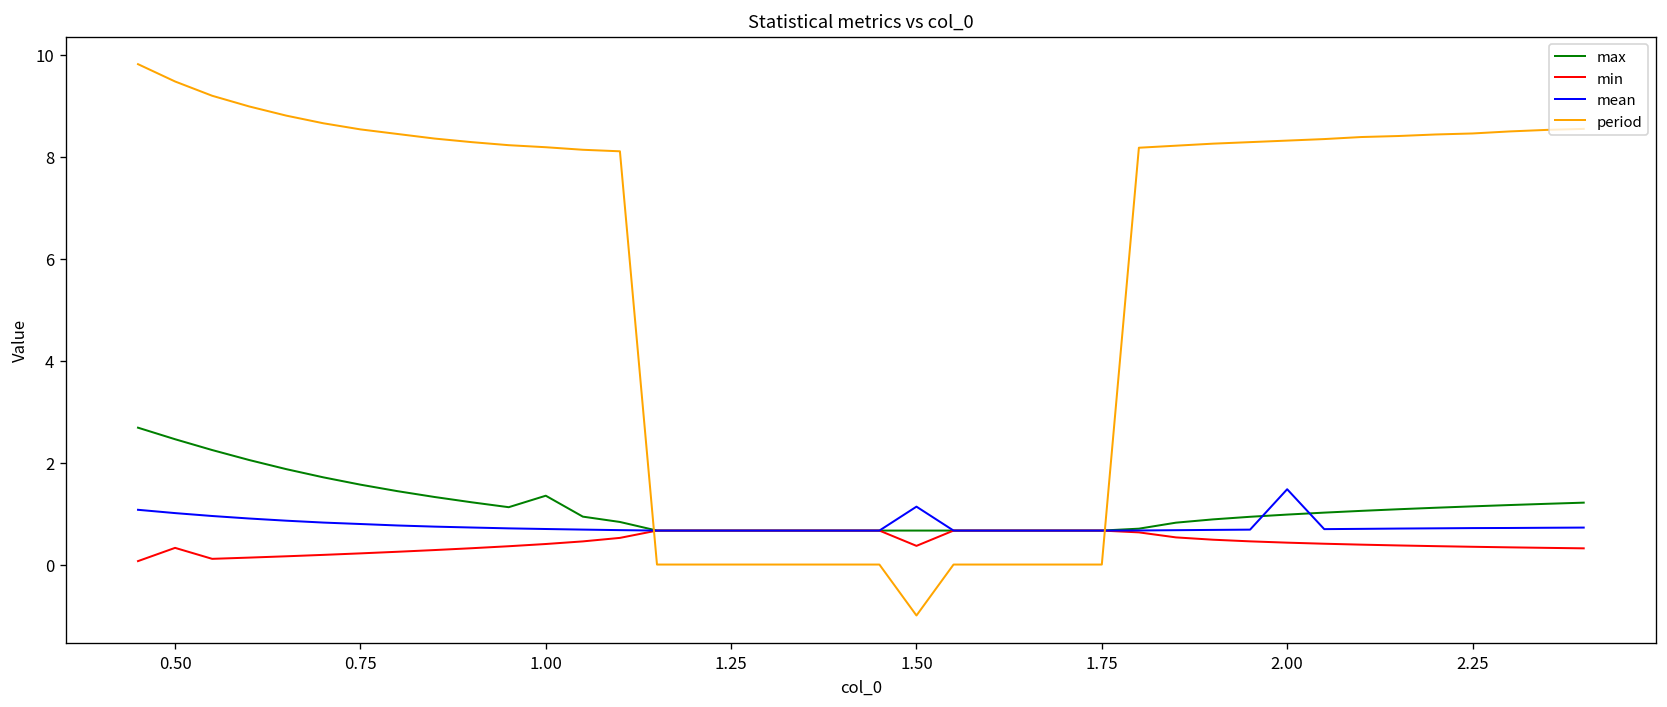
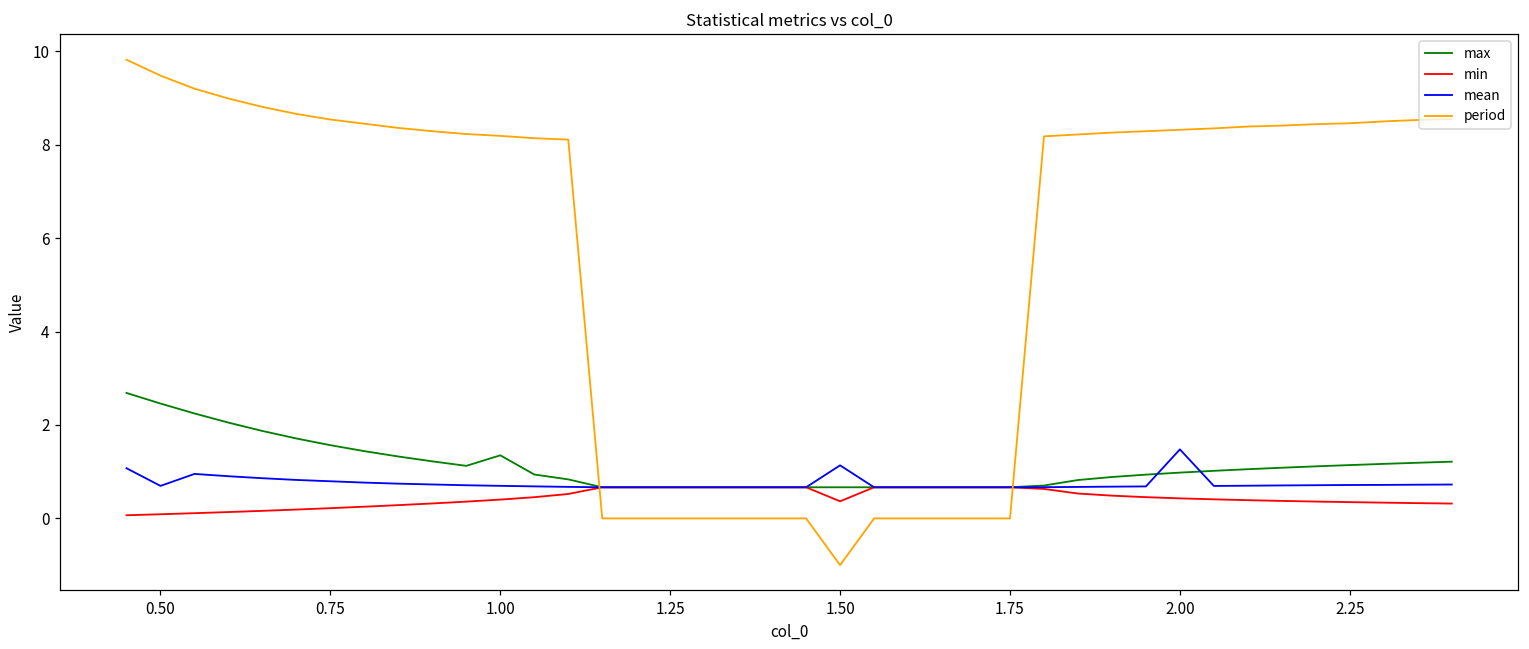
  {
    "max": {
      "0.50": 2.5,
      "0.75": 1.6,
      "1.00": 1.4,
      "1.50": 0.7,
      "2.00": 1.0,
      "2.25": 1.1
    },
    "min": {
-     "0.50": 0.3,
+     "0.50": 0.1,
      "0.75": 0.2,
      "1.00": 0.4,
      "1.50": 0.4,
      "2.00": 0.4,
      "2.25": 0.3
    },
    "mean": {
-     "0.50": 1.0,
+     "0.50": 0.7,
      "0.75": 0.8,
      "1.00": 0.7,
      "1.50": 1.1,
      "2.00": 1.5,
      "2.25": 0.7
    },
    "period": {
      "0.50": 9.5,
      "0.75": 8.5,
      "1.00": 8.2,
      "1.25": 0.0,
      "1.50": -1.0,
      "1.75": 0.0,
      "2.00": 8.3,
      "2.25": 8.5
    }
  }
